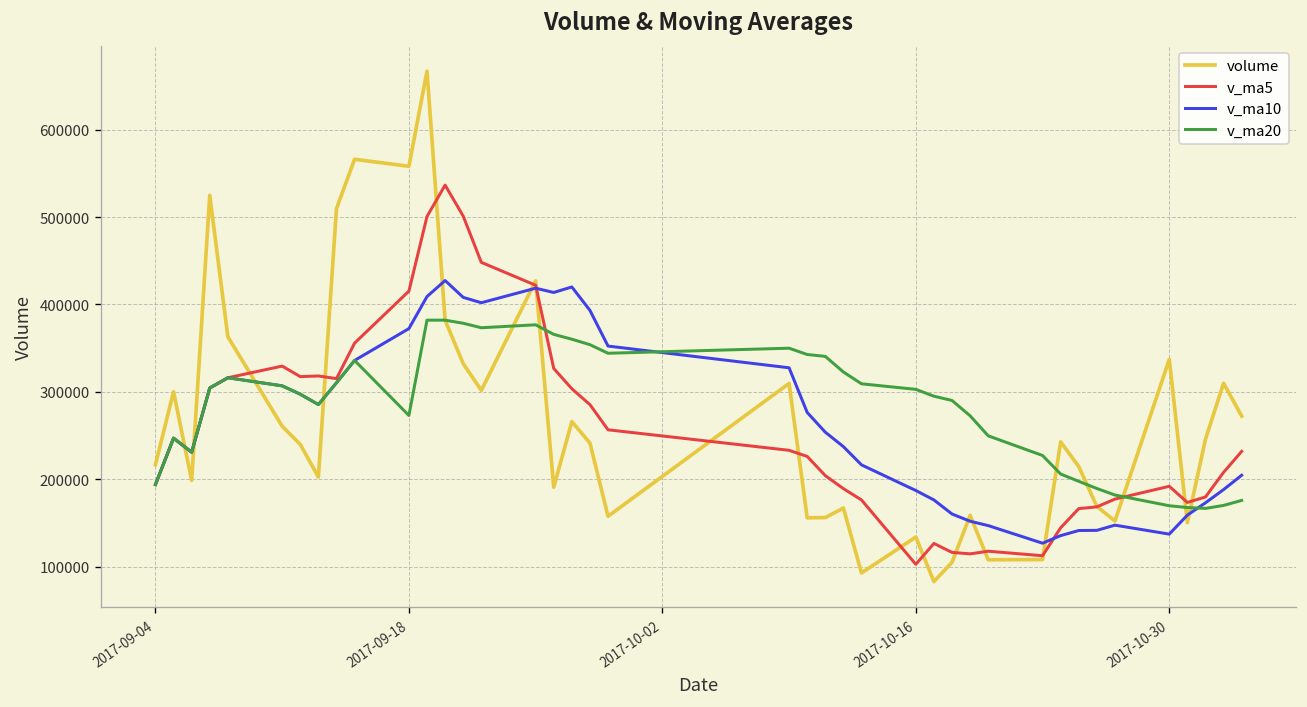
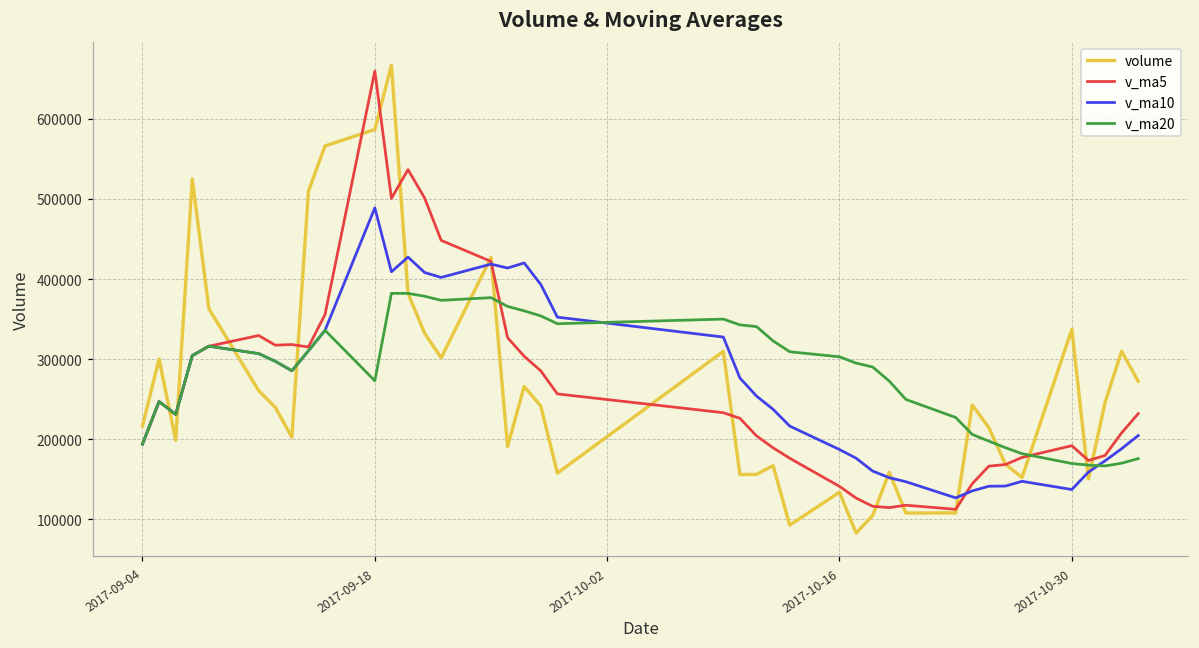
  {
    "volume": {
      "2017-09-04": 220000,
-     "2017-09-18": 560000,
+     "2017-09-18": 590000,
      "2017-10-16": 130000,
      "2017-10-30": 340000
    },
    "v_ma5": {
-     "2017-09-18": 420000,
-     "2017-10-16": 100000,
+     "2017-09-18": 660000,
+     "2017-10-16": 140000,
      "2017-10-30": 190000
    },
    "v_ma10": {
-     "2017-09-18": 370000,
+     "2017-09-18": 490000,
      "2017-10-16": 190000,
      "2017-10-30": 140000
    },
    "v_ma20": {
      "2017-09-18": 270000,
      "2017-10-16": 300000,
      "2017-10-30": 170000
    }
  }
